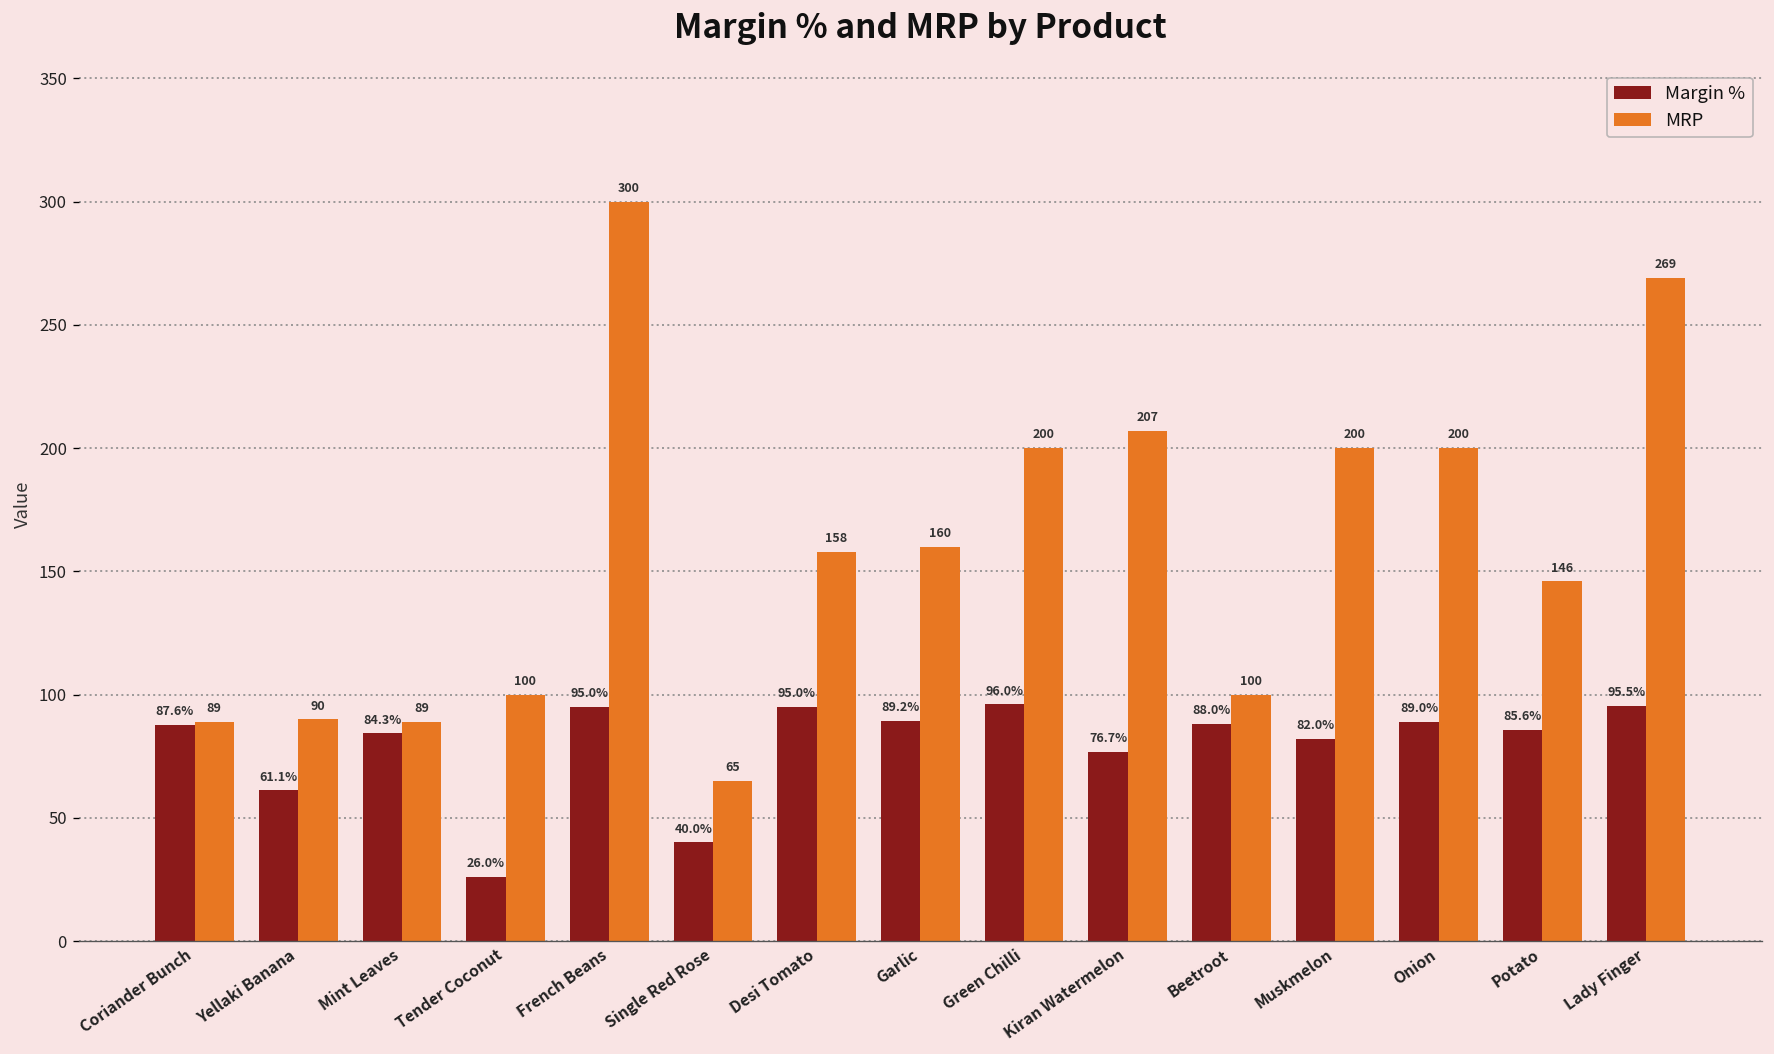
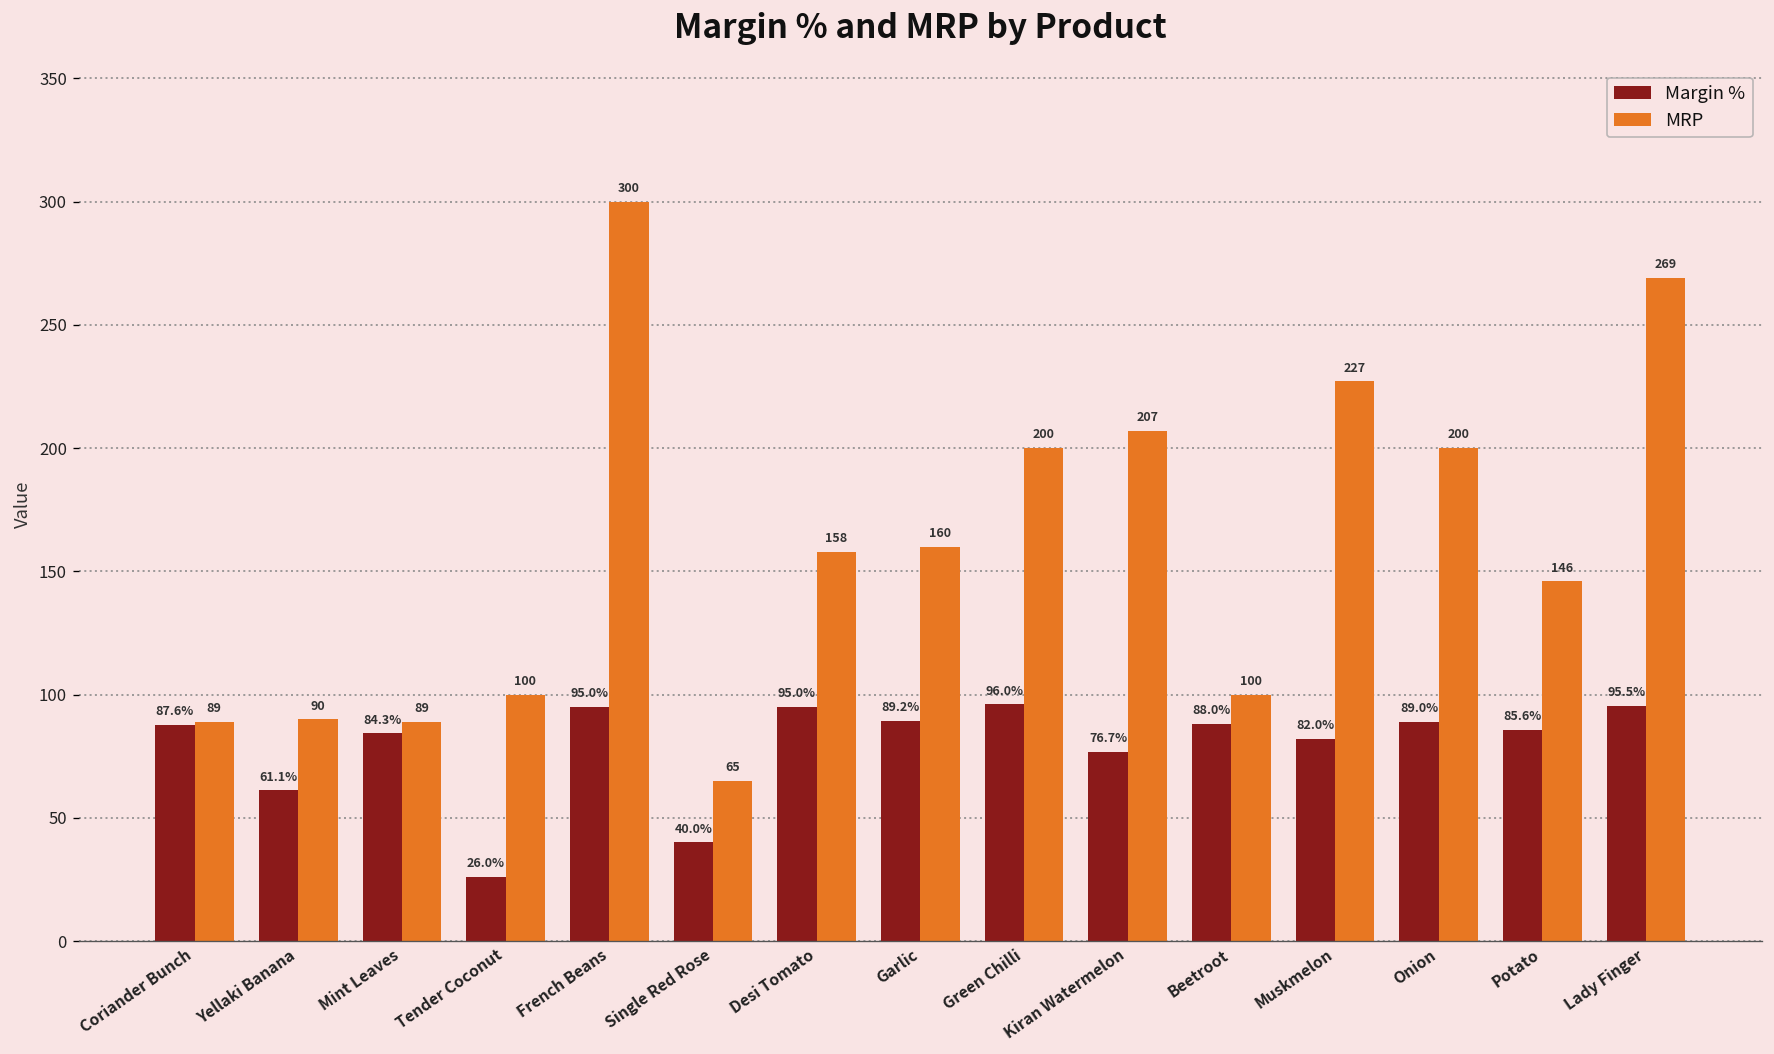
  {
    "Margin %": {
      "Coriander Bunch": "87.6%",
      "Yellaki Banana": "61.1%",
      "Mint Leaves": "84.3%",
      "Tender Coconut": "26.0%",
      "French Beans": "95.0%",
      "Single Red Rose": "40.0%",
      "Desi Tomato": "95.0%",
      "Garlic": "89.2%",
      "Green Chilli": "96.0%",
      "Kiran Watermelon": "76.7%",
      "Beetroot": "88.0%",
      "Muskmelon": "82.0%",
      "Onion": "89.0%",
      "Potato": "85.6%",
      "Lady Finger": "95.5%"
    },
    "MRP": {
      "Coriander Bunch": "89",
      "Yellaki Banana": "90",
      "Mint Leaves": "89",
      "Tender Coconut": "100",
      "French Beans": "300",
      "Single Red Rose": "65",
      "Desi Tomato": "158",
      "Garlic": "160",
      "Green Chilli": "200",
      "Kiran Watermelon": "207",
      "Beetroot": "100",
-     "Muskmelon": "200",
+     "Muskmelon": "227",
      "Onion": "200",
      "Potato": "146",
      "Lady Finger": "269"
    }
  }
